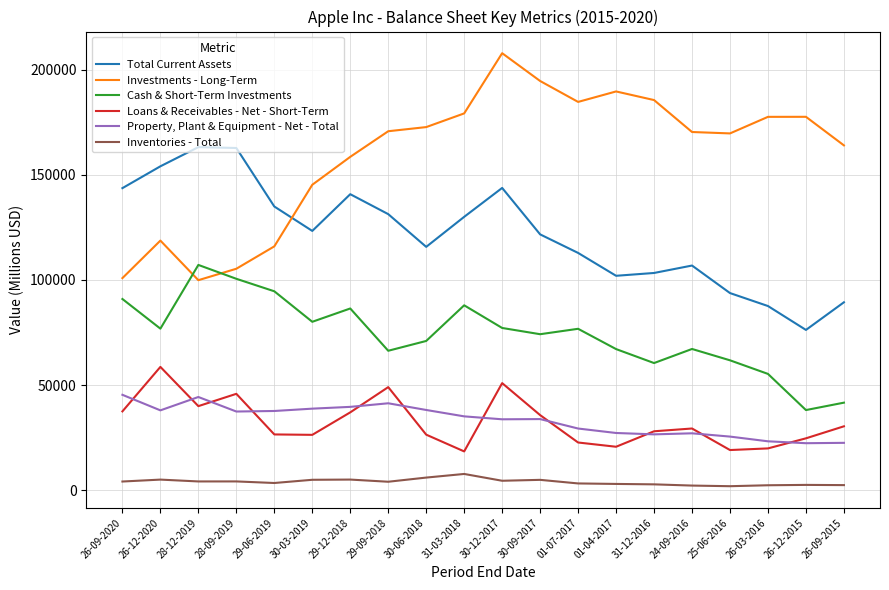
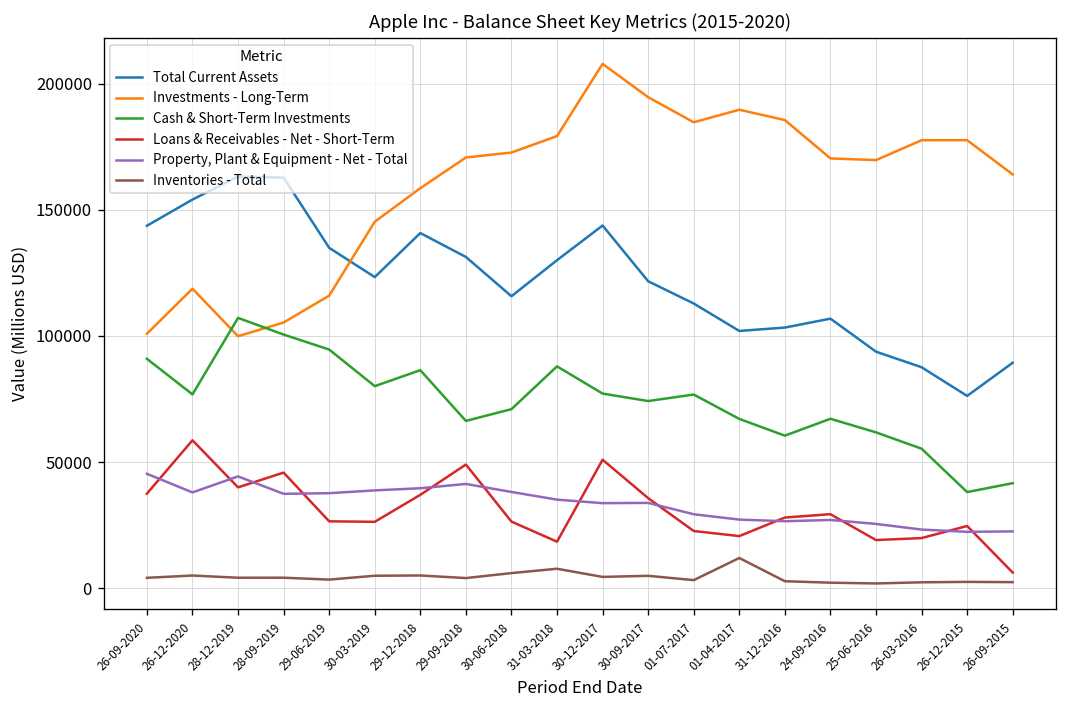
  {
    "Total Current Assets": {
      "26-09-2020": 144000,
      "26-12-2020": 154000,
      "29-06-2019": 135000,
      "30-03-2019": 123000,
      "29-12-2018": 141000,
      "29-09-2018": 131000,
      "30-06-2018": 116000,
      "31-03-2018": 130000,
      "30-12-2017": 144000,
      "30-09-2017": 122000,
      "01-07-2017": 113000,
      "01-04-2017": 102000,
      "31-12-2016": 103000,
      "24-09-2016": 107000,
      "25-06-2016": 94000,
      "26-03-2016": 88000,
      "26-12-2015": 76000,
      "26-09-2015": 89000
    },
    "Investments - Long-Term": {
      "26-09-2020": 101000,
      "26-12-2020": 119000,
      "28-12-2019": 100000,
      "28-09-2019": 105000,
      "29-06-2019": 116000,
      "30-03-2019": 145000,
      "29-12-2018": 159000,
      "29-09-2018": 171000,
      "30-06-2018": 173000,
      "31-03-2018": 179000,
      "30-12-2017": 208000,
      "30-09-2017": 195000,
      "01-07-2017": 185000,
      "01-04-2017": 190000,
      "31-12-2016": 186000,
      "24-09-2016": 170000,
      "25-06-2016": 170000,
      "26-03-2016": 178000,
      "26-12-2015": 178000,
      "26-09-2015": 164000
    },
    "Cash & Short-Term Investments": {
      "26-09-2020": 91000,
      "26-12-2020": 77000,
      "28-12-2019": 107000,
      "28-09-2019": 101000,
      "29-06-2019": 95000,
      "30-03-2019": 80000,
      "29-12-2018": 86000,
      "29-09-2018": 66000,
      "30-06-2018": 71000,
      "31-03-2018": 88000,
      "30-12-2017": 77000,
      "30-09-2017": 74000,
      "01-07-2017": 77000,
      "01-04-2017": 67000,
      "31-12-2016": 60000,
      "24-09-2016": 67000,
      "25-06-2016": 62000,
      "26-03-2016": 55000,
      "26-12-2015": 38000,
      "26-09-2015": 42000
    },
    "Loans & Receivables - Net - Short-Term": {
      "26-09-2020": 37000,
      "26-12-2020": 59000,
      "28-12-2019": 40000,
      "28-09-2019": 46000,
      "29-06-2019": 26000,
      "30-03-2019": 26000,
      "29-12-2018": 37000,
      "29-09-2018": 49000,
      "30-06-2018": 26000,
      "31-03-2018": 18000,
      "30-12-2017": 51000,
      "30-09-2017": 36000,
      "01-07-2017": 23000,
      "01-04-2017": 21000,
      "31-12-2016": 28000,
      "24-09-2016": 29000,
      "25-06-2016": 19000,
      "26-03-2016": 20000,
      "26-12-2015": 25000,
-     "26-09-2015": 30000
+     "26-09-2015": 6000
    },
    "Property, Plant & Equipment - Net - Total": {
      "26-09-2020": 45000,
      "26-12-2020": 38000,
      "28-12-2019": 44000,
      "28-09-2019": 37000,
      "29-06-2019": 38000,
      "30-03-2019": 39000,
      "29-12-2018": 40000,
      "29-09-2018": 41000,
      "30-06-2018": 38000,
      "31-03-2018": 35000,
      "30-12-2017": 34000,
      "30-09-2017": 34000,
      "01-07-2017": 29000,
      "01-04-2017": 27000,
      "31-12-2016": 27000,
      "24-09-2016": 27000,
      "25-06-2016": 25000,
      "26-03-2016": 23000,
      "26-12-2015": 22000,
      "26-09-2015": 22000
    },
    "Inventories - Total": {
      "26-09-2020": 4000,
      "26-12-2020": 5000,
      "28-12-2019": 4000,
      "28-09-2019": 4000,
      "29-06-2019": 3000,
      "30-03-2019": 5000,
      "29-12-2018": 5000,
      "29-09-2018": 4000,
      "30-06-2018": 6000,
      "31-03-2018": 8000,
      "30-12-2017": 4000,
      "30-09-2017": 5000,
      "01-07-2017": 3000,
-     "01-04-2017": 3000,
+     "01-04-2017": 12000,
      "31-12-2016": 3000,
      "24-09-2016": 2000,
      "25-06-2016": 2000,
      "26-03-2016": 2000,
      "26-12-2015": 2000,
      "26-09-2015": 2000
    }
  }
